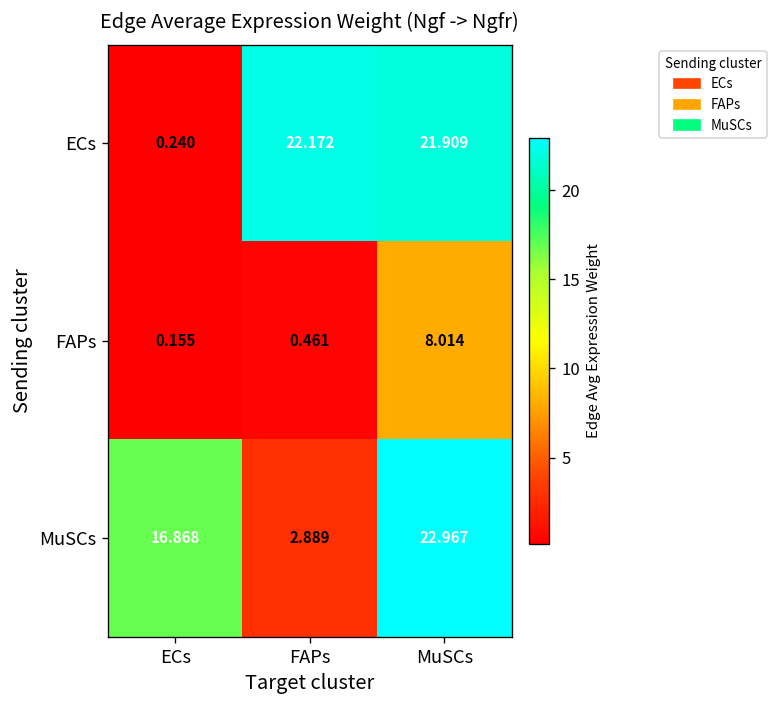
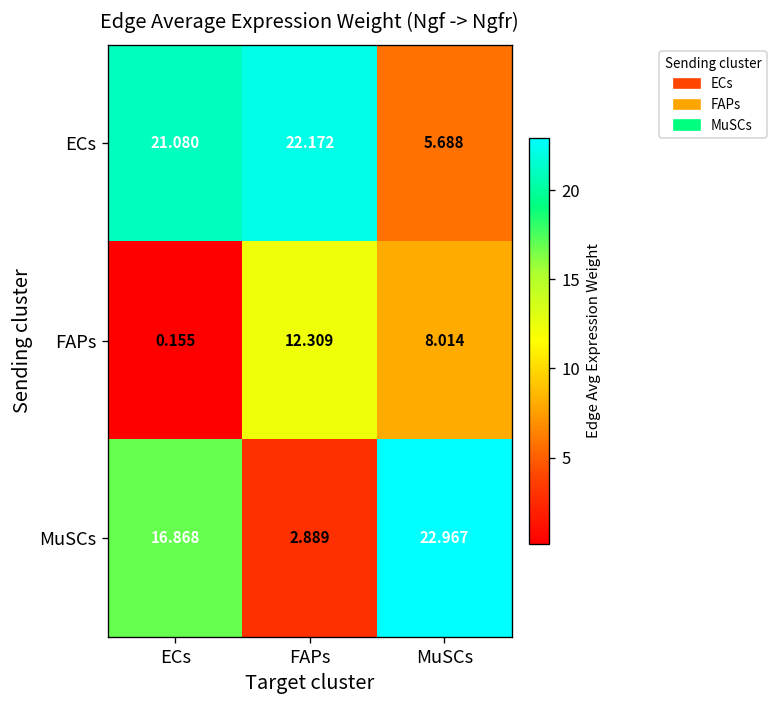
  {
    "ECs": {
-     "ECs": 0.240,
+     "ECs": 21.080,
      "FAPs": 22.172,
-     "MuSCs": 21.909
+     "MuSCs": 5.688
    },
    "FAPs": {
      "ECs": 0.155,
-     "FAPs": 0.461,
+     "FAPs": 12.309,
      "MuSCs": 8.014
    },
    "MuSCs": {
      "ECs": 16.868,
      "FAPs": 2.889,
      "MuSCs": 22.967
    }
  }
